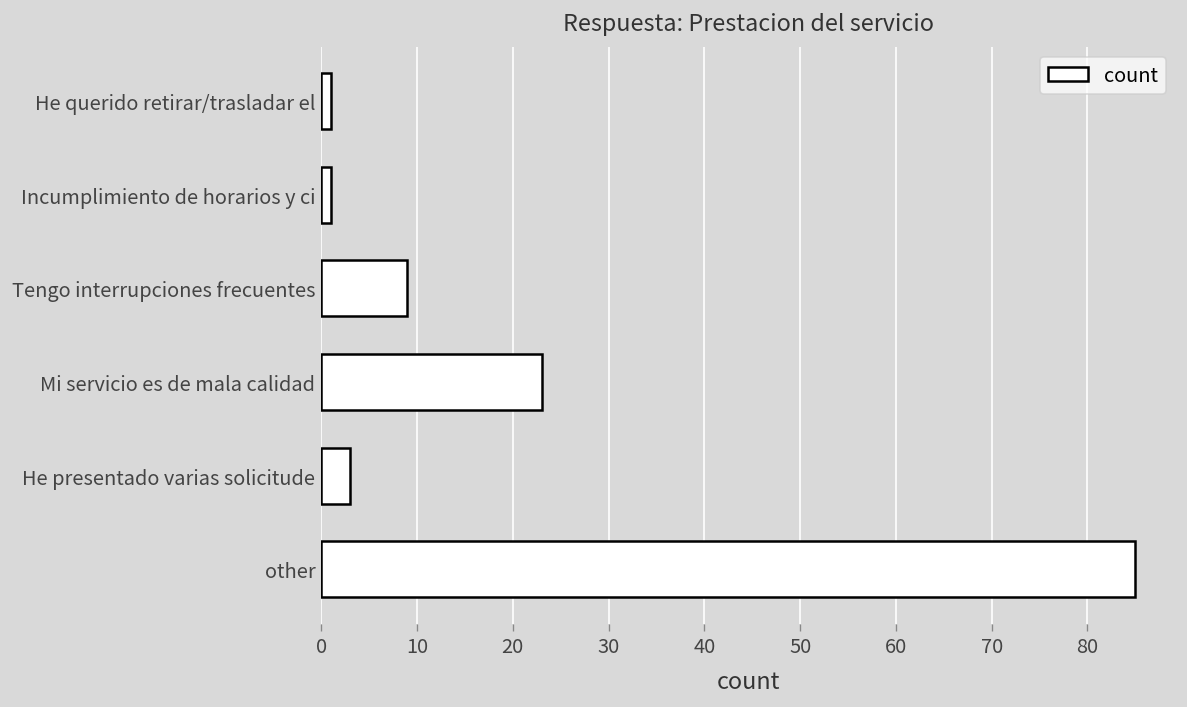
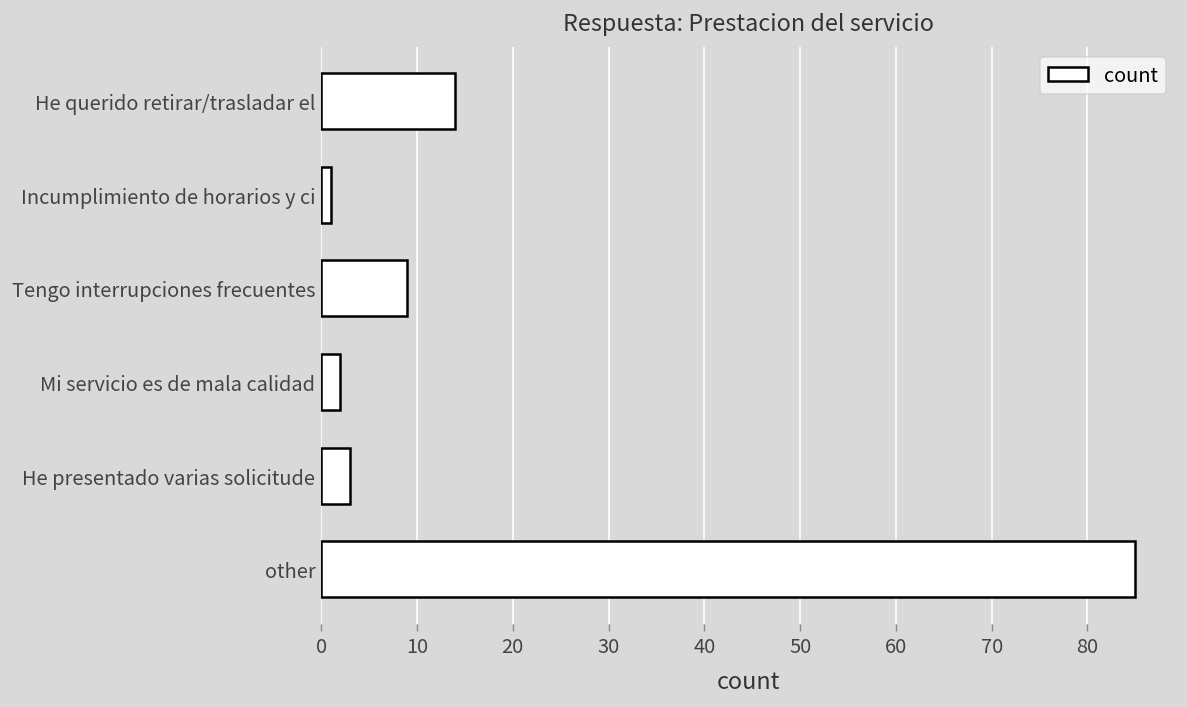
  {
-   "He querido retirar/trasladar el": 1,
+   "He querido retirar/trasladar el": 14,
    "Incumplimiento de horarios y ci": 1,
    "Tengo interrupciones frecuentes": 9,
-   "Mi servicio es de mala calidad": 23,
+   "Mi servicio es de mala calidad": 2,
    "He presentado varias solicitude": 3,
    "other": 85
  }
